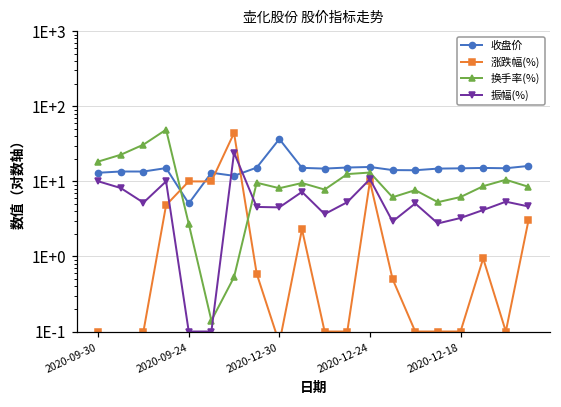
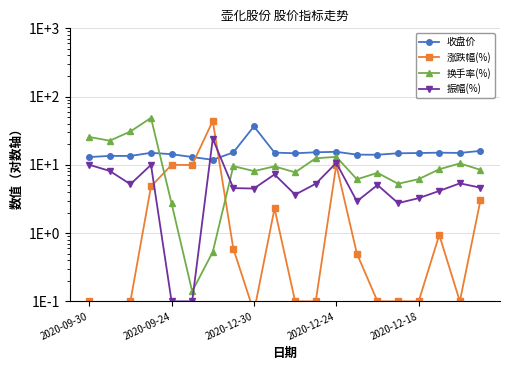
  {
    "收盘价": {
      "2020-09-30": 13,
-     "2020-09-24": 5,
+     "2020-09-24": 14,
      "2020-12-30": 40,
      "2020-12-24": 16,
      "2020-12-18": 15
    },
    "涨跌幅(%)": {
      "2020-09-30": 0.10,
      "2020-09-24": 10,
      "2020-12-18": 0.10
    },
    "换手率(%)": {
-     "2020-09-30": 18,
+     "2020-09-30": 26,
      "2020-09-24": 2.7,
      "2020-12-30": 8,
      "2020-12-24": 13,
      "2020-12-18": 6
    },
    "振幅(%)": {
      "2020-09-30": 10,
      "2020-09-24": 0.10,
      "2020-12-30": 5,
      "2020-12-18": 3
    }
  }
